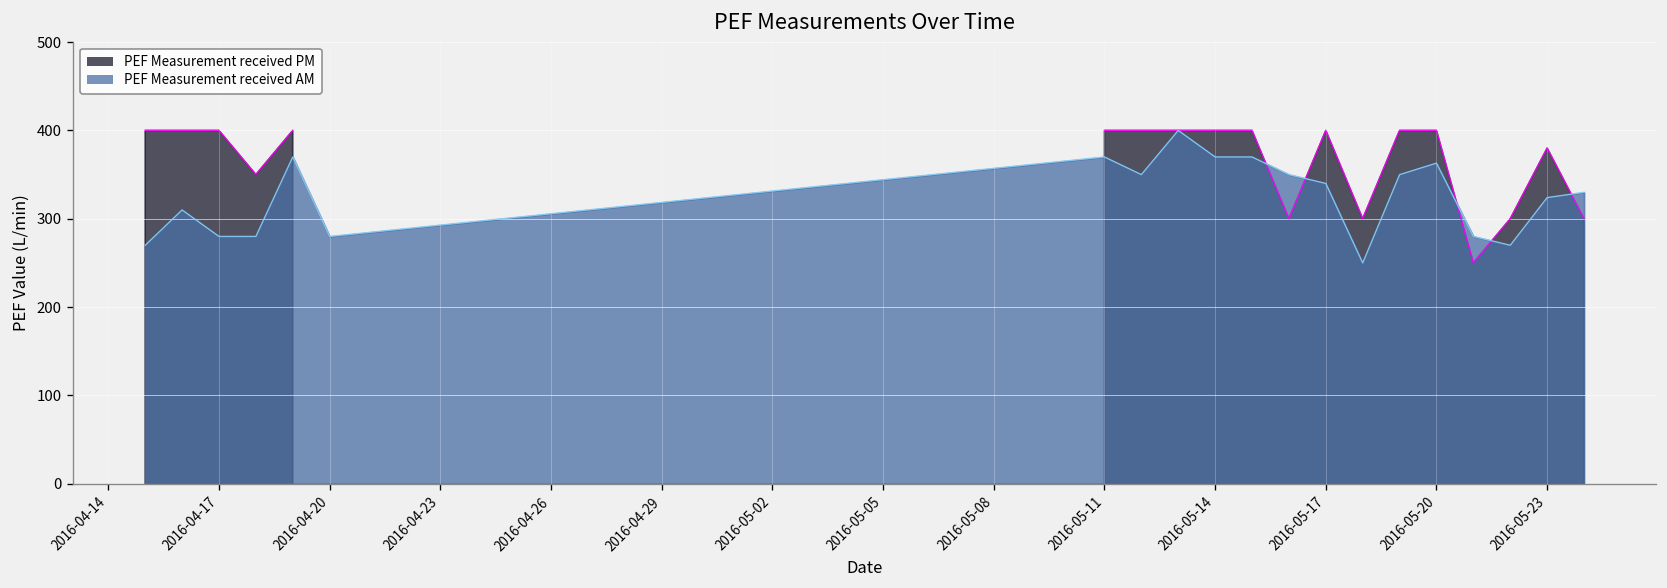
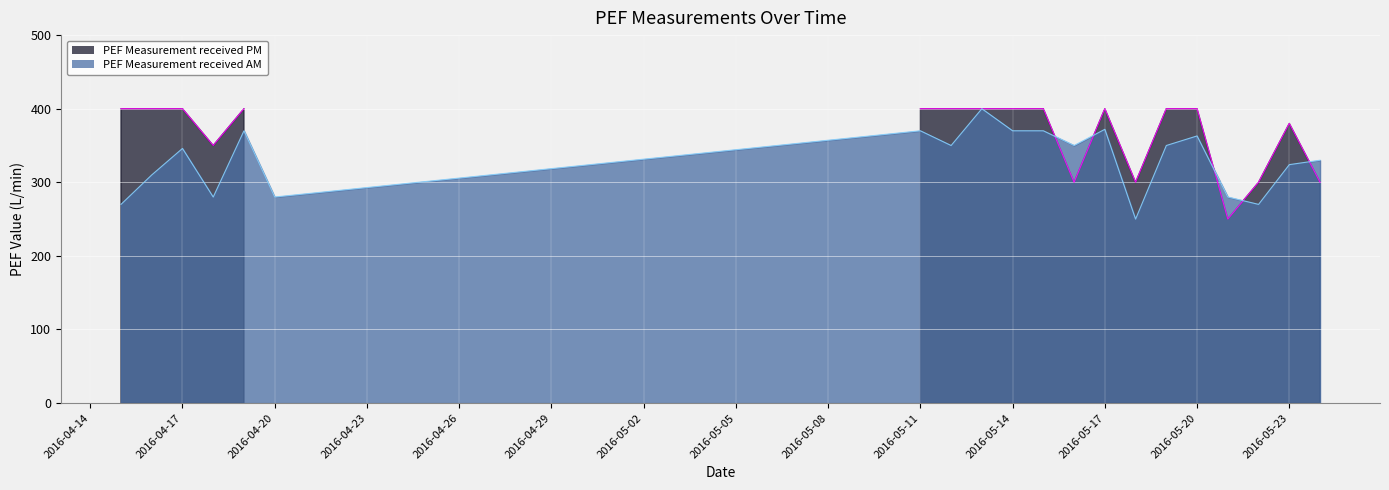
  {
    "PEF Measurement received AM": {
-     "2016-04-17": 280,
+     "2016-04-17": 350,
      "2016-04-20": 280,
      "2016-05-11": 370,
      "2016-05-14": 370,
-     "2016-05-17": 340,
+     "2016-05-17": 370,
      "2016-05-20": 360,
      "2016-05-23": 320
    }
  }
